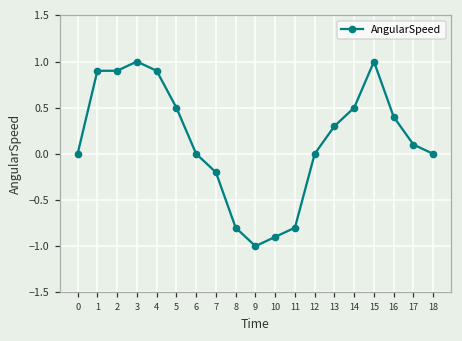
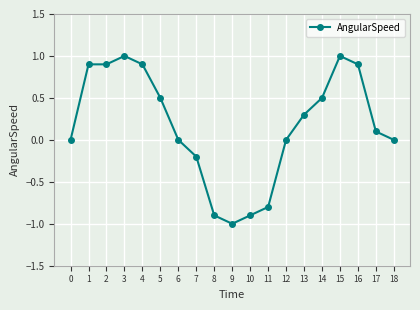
  {
    "0": 0.0,
    "1": 0.9,
    "2": 0.9,
    "3": 1.0,
    "4": 0.9,
    "5": 0.5,
    "6": 0.0,
    "7": -0.2,
-   "8": -0.8,
+   "8": -0.9,
    "9": -1.0,
    "10": -0.9,
    "11": -0.8,
    "12": 0.0,
    "13": 0.3,
    "14": 0.5,
    "15": 1.0,
-   "16": 0.4,
+   "16": 0.9,
    "17": 0.1,
    "18": 0.0
  }
